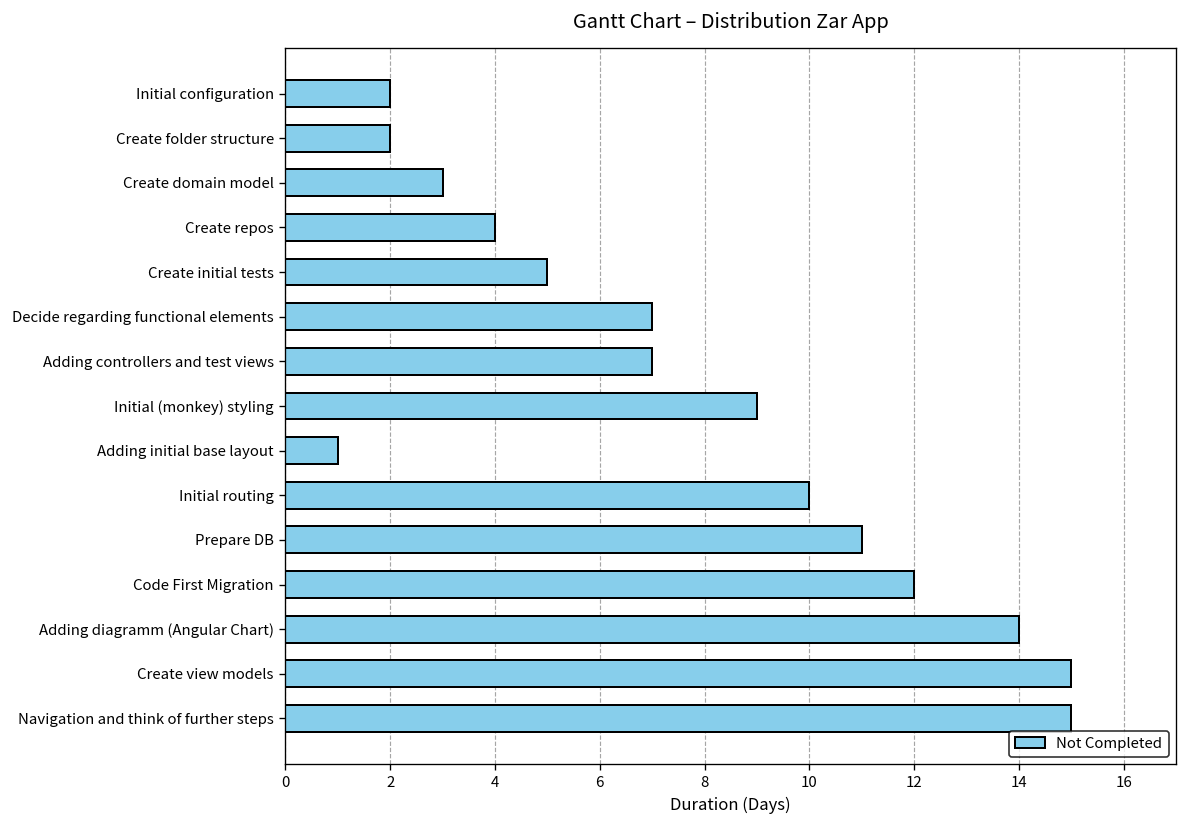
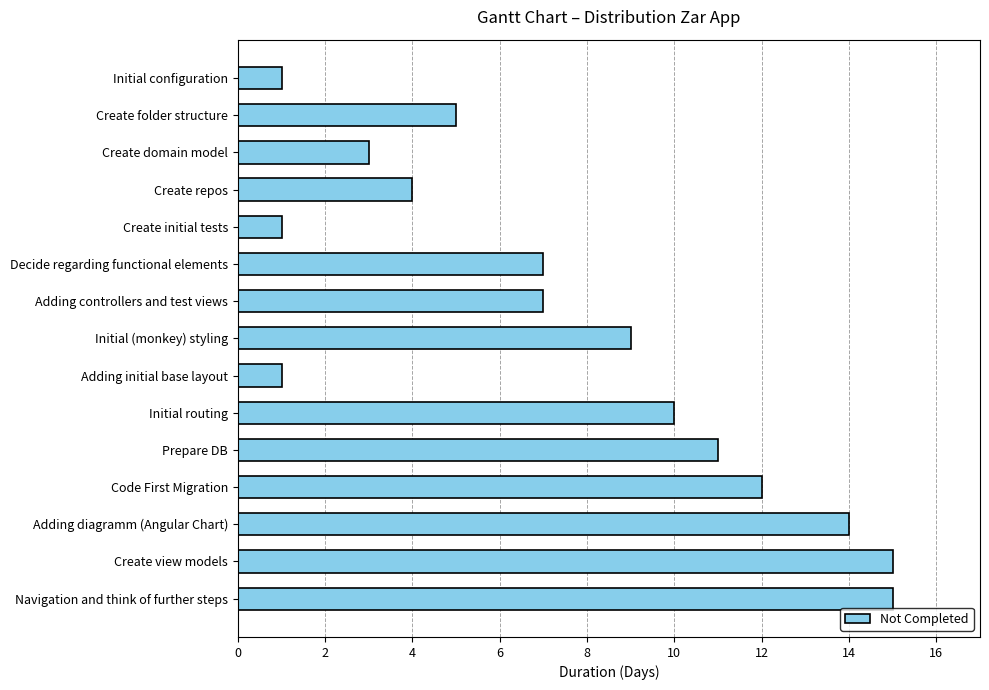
  {
-   "Initial configuration": 2,
-   "Create folder structure": 2,
+   "Initial configuration": 1,
+   "Create folder structure": 5,
    "Create domain model": 3,
    "Create repos": 4,
-   "Create initial tests": 5,
+   "Create initial tests": 1,
    "Decide regarding functional elements": 7,
    "Adding controllers and test views": 7,
    "Initial (monkey) styling": 9,
    "Adding initial base layout": 1,
    "Initial routing": 10,
    "Prepare DB": 11,
    "Code First Migration": 12,
    "Adding diagramm (Angular Chart)": 14,
    "Create view models": 15,
    "Navigation and think of further steps": 15
  }
